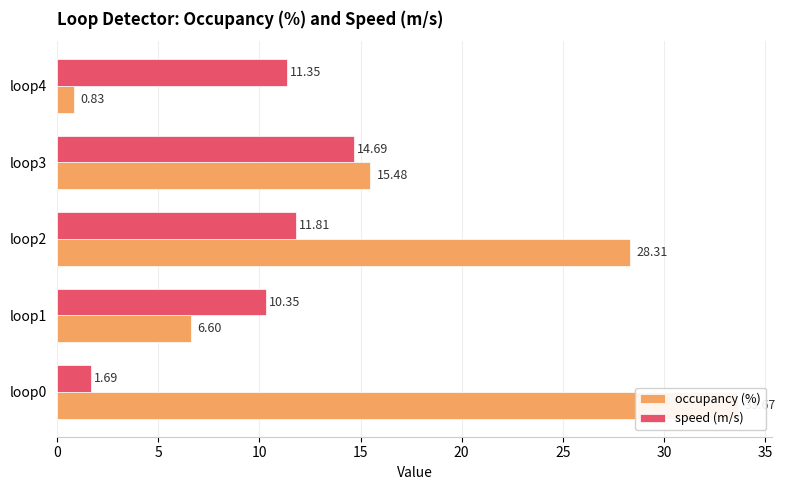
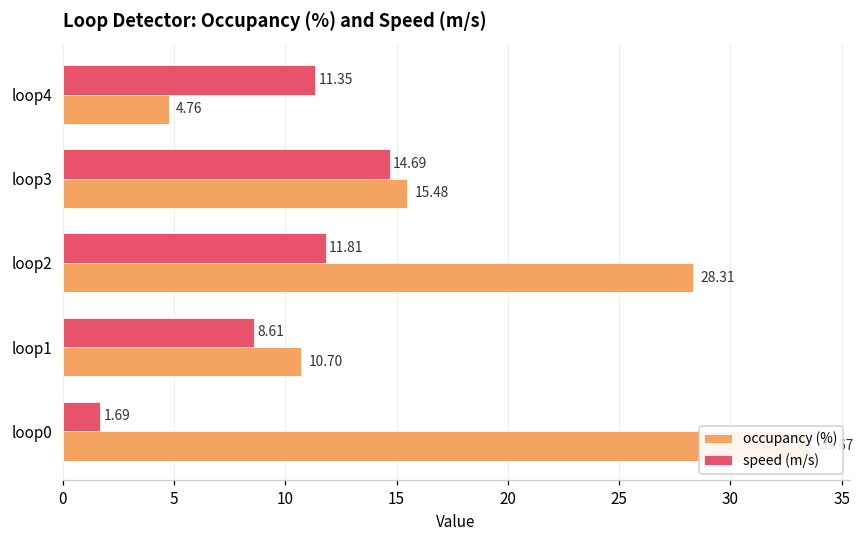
  {
    "occupancy (%)": {
-     "loop4": 0.83,
+     "loop4": 4.76,
      "loop3": 15.48,
      "loop2": 28.31,
-     "loop1": 6.60
+     "loop1": 10.70
    },
    "speed (m/s)": {
      "loop4": 11.35,
      "loop3": 14.69,
      "loop2": 11.81,
-     "loop1": 10.35,
+     "loop1": 8.61,
      "loop0": 1.69
    }
  }
